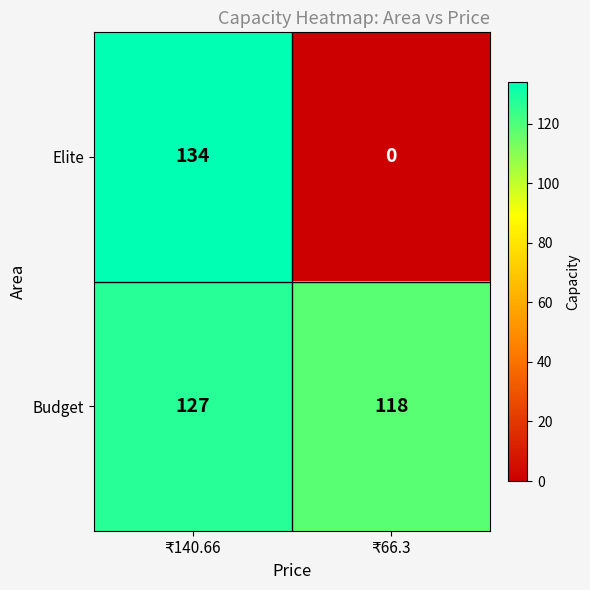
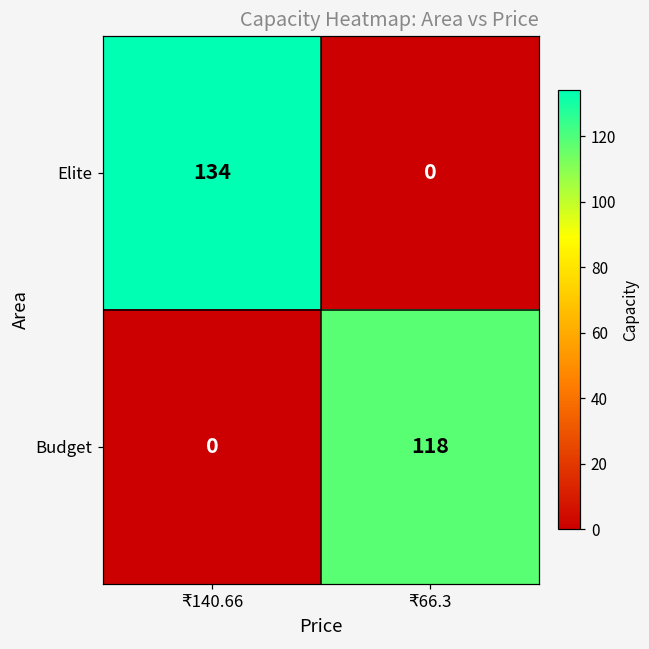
  {
    "Elite": {
      "₹140.66": 134,
      "₹66.3": 0
    },
    "Budget": {
-     "₹140.66": 127,
+     "₹140.66": 0,
      "₹66.3": 118
    }
  }
